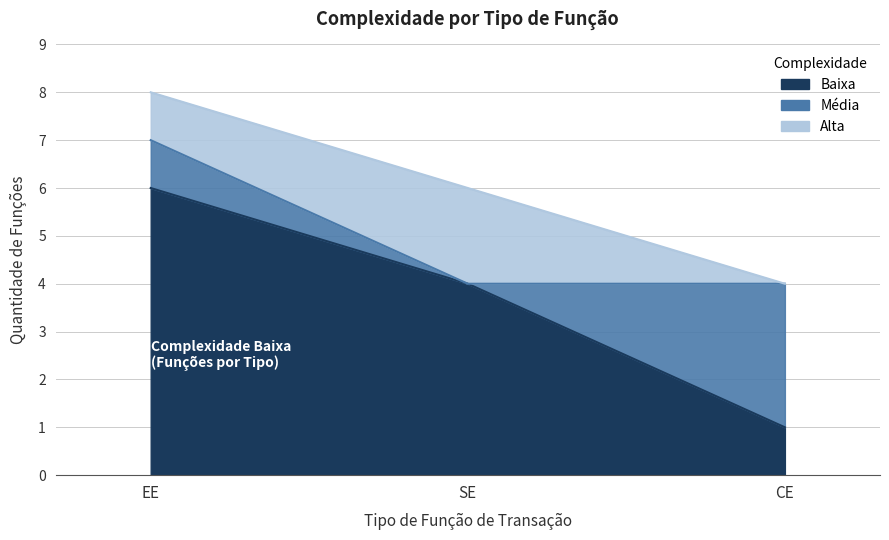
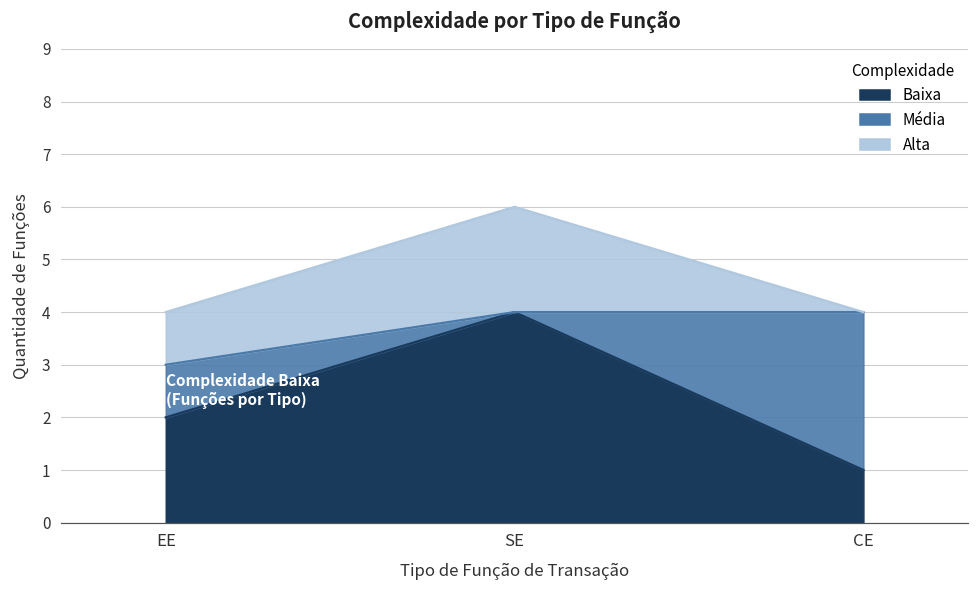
  {
    "Baixa": {
-     "EE": 6,
+     "EE": 2,
      "CE": 1
    },
    "Alta": {
      "EE": 1,
      "SE": 2
    }
  }
